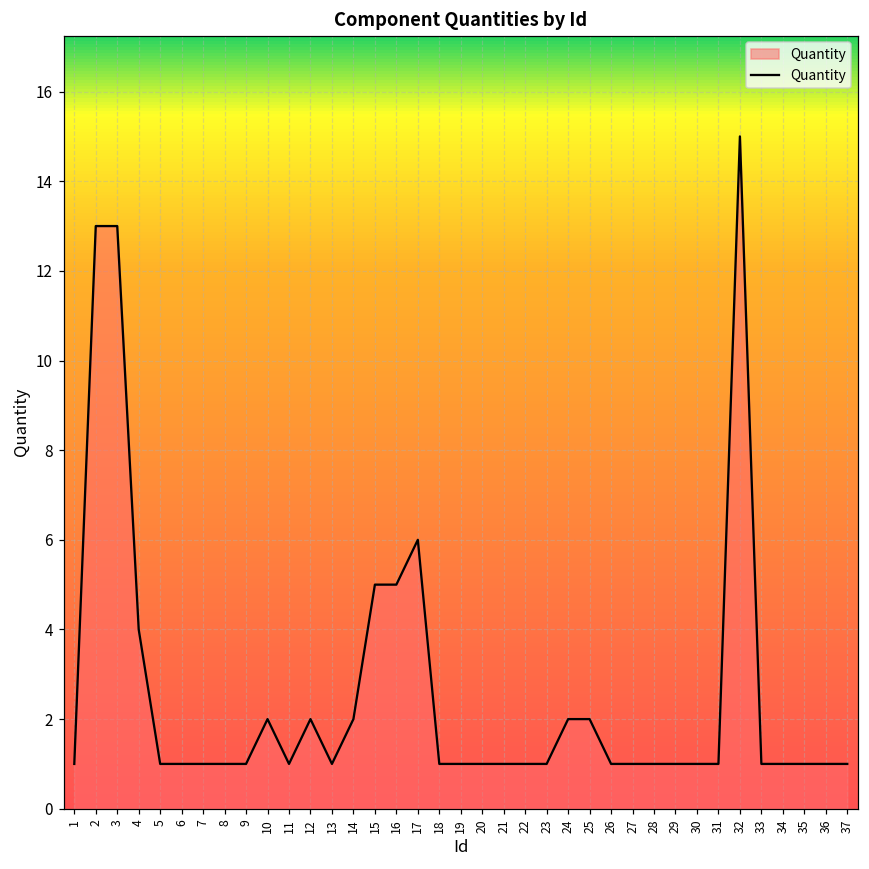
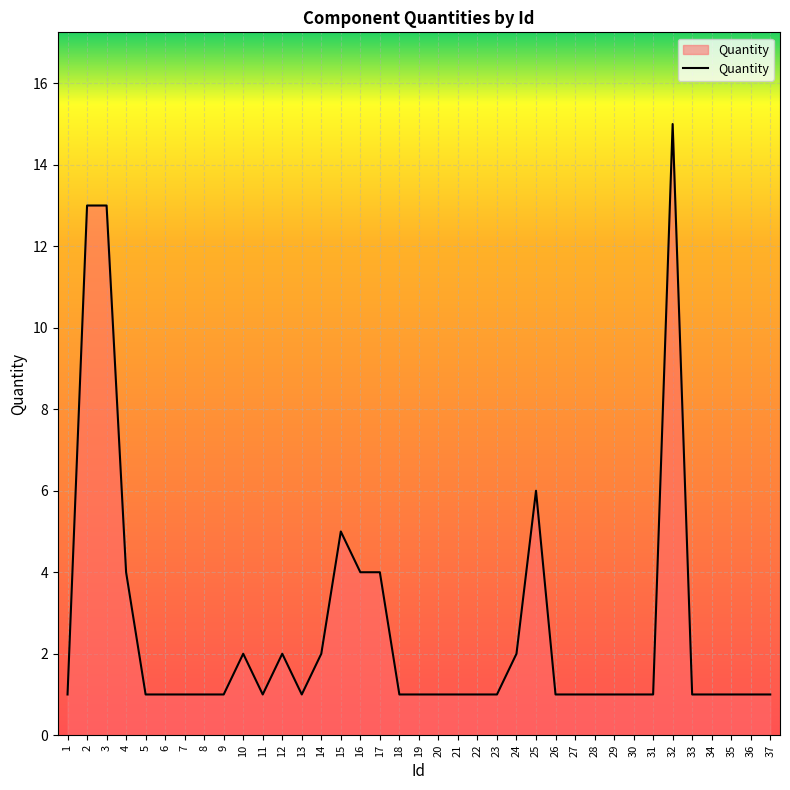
  {
    "1": 1,
    "2": 13,
    "3": 13,
    "4": 4,
    "5": 1,
    "6": 1,
    "7": 1,
    "8": 1,
    "9": 1,
    "10": 2,
    "11": 1,
    "12": 2,
    "13": 1,
    "14": 2,
    "15": 5,
-   "16": 5,
-   "17": 6,
+   "16": 4,
+   "17": 4,
    "18": 1,
    "19": 1,
    "20": 1,
    "21": 1,
    "22": 1,
    "23": 1,
    "24": 2,
-   "25": 2,
+   "25": 6,
    "26": 1,
    "27": 1,
    "28": 1,
    "29": 1,
    "30": 1,
    "31": 1,
    "32": 15,
    "33": 1,
    "34": 1,
    "35": 1,
    "36": 1,
    "37": 1
  }
